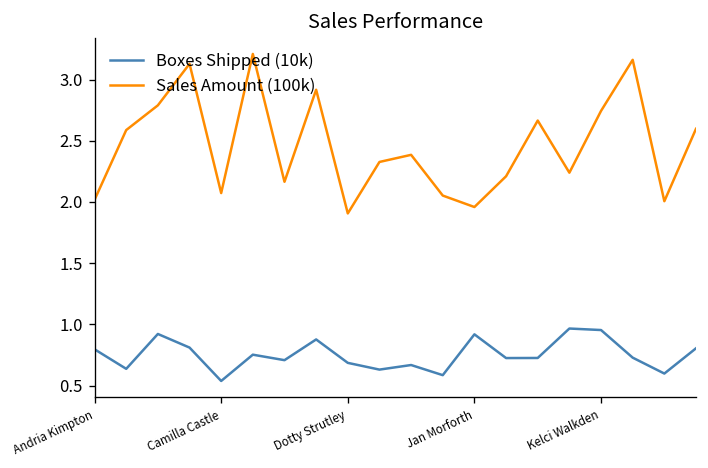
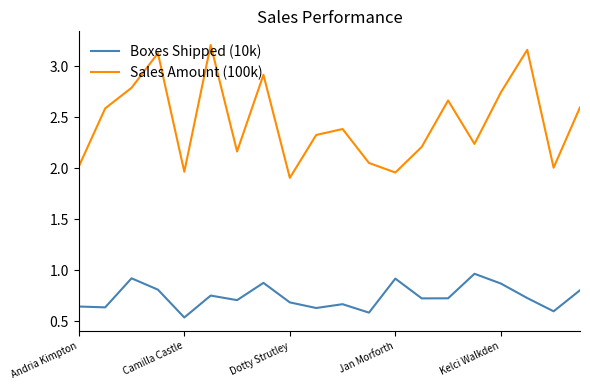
  {
    "Boxes Shipped (10k)": {
-     "Andria Kimpton": 0.80,
+     "Andria Kimpton": 0.64,
      "Camilla Castle": 0.54,
      "Dotty Strutley": 0.69,
      "Jan Morforth": 0.92,
-     "Kelci Walkden": 0.95
+     "Kelci Walkden": 0.87
    },
    "Sales Amount (100k)": {
      "Andria Kimpton": 2.02,
-     "Camilla Castle": 2.07,
+     "Camilla Castle": 1.97,
      "Dotty Strutley": 1.91,
      "Jan Morforth": 1.96,
      "Kelci Walkden": 2.74
    }
  }
